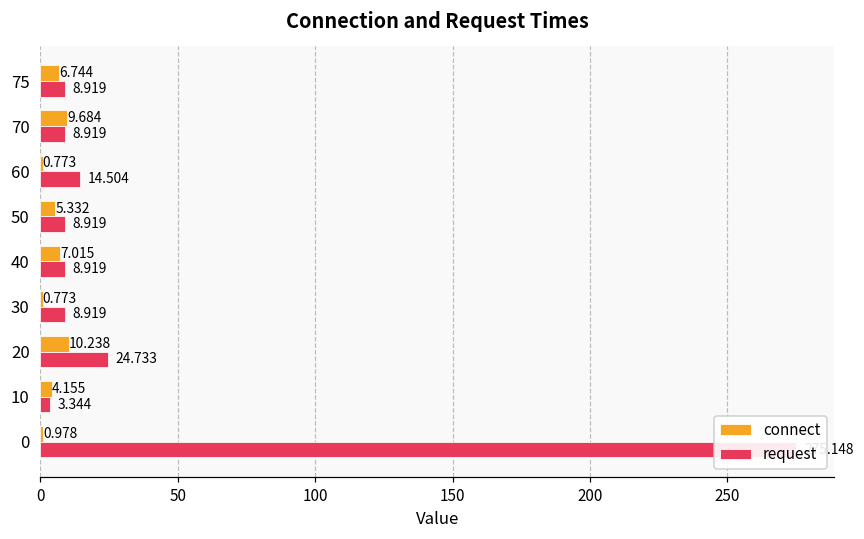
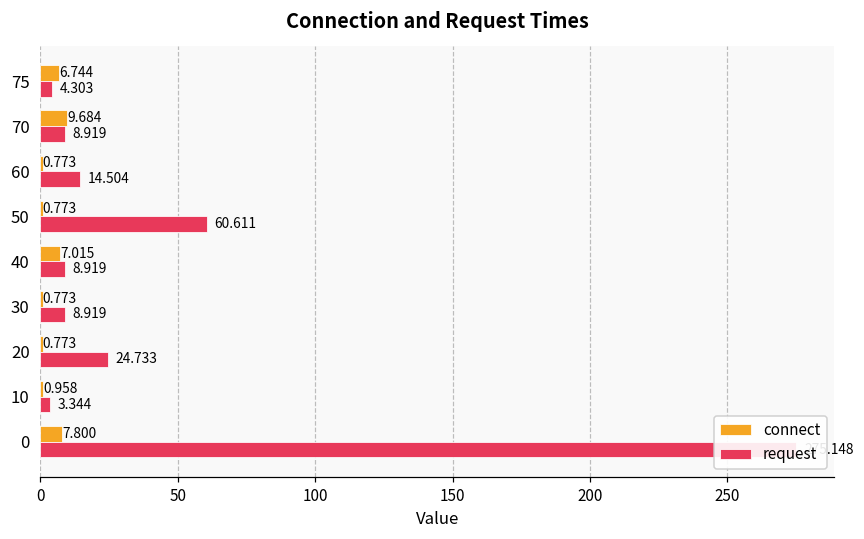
  {
    "connect": {
      "75": 6.744,
      "70": 9.684,
      "60": 0.773,
-     "50": 5.332,
+     "50": 0.773,
      "40": 7.015,
      "30": 0.773,
-     "20": 10.238,
-     "10": 4.155,
-     "0": 0.978
+     "20": 0.773,
+     "10": 0.958,
+     "0": 7.800
    },
    "request": {
-     "75": 8.919,
+     "75": 4.303,
      "70": 8.919,
      "60": 14.504,
-     "50": 8.919,
+     "50": 60.611,
      "40": 8.919,
      "30": 8.919,
      "20": 24.733,
      "10": 3.344
    }
  }
